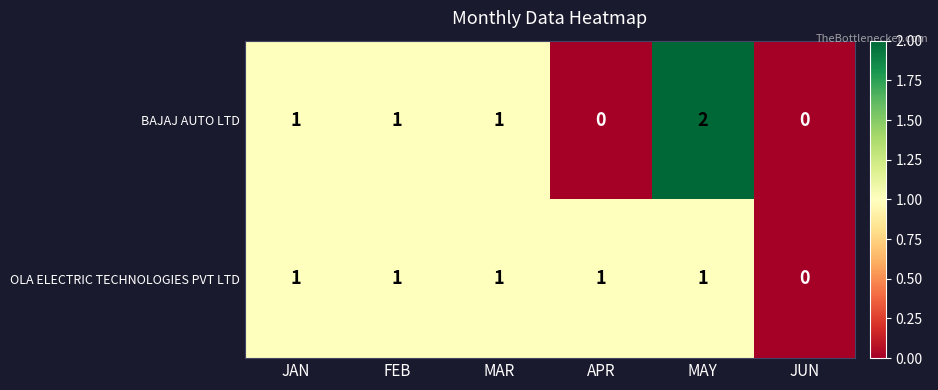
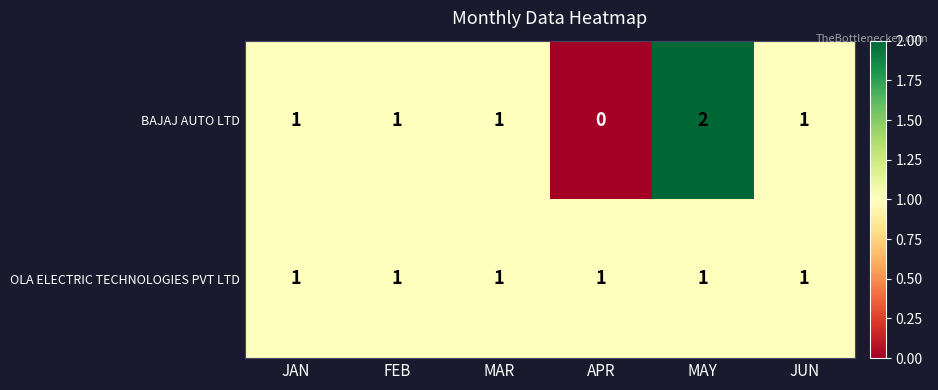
  {
    "BAJAJ AUTO LTD": {
      "JAN": 1,
      "FEB": 1,
      "MAR": 1,
      "APR": 0,
      "MAY": 2,
-     "JUN": 0
+     "JUN": 1
    },
    "OLA ELECTRIC TECHNOLOGIES PVT LTD": {
      "JAN": 1,
      "FEB": 1,
      "MAR": 1,
      "APR": 1,
      "MAY": 1,
-     "JUN": 0
+     "JUN": 1
    }
  }
